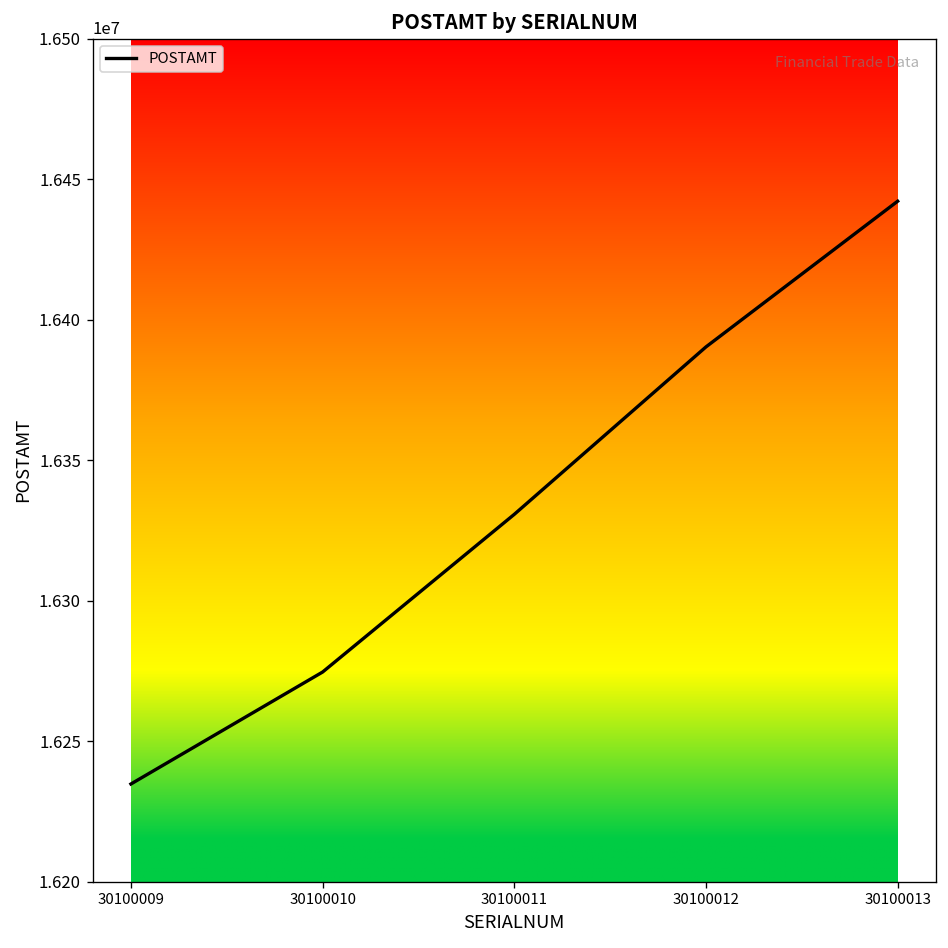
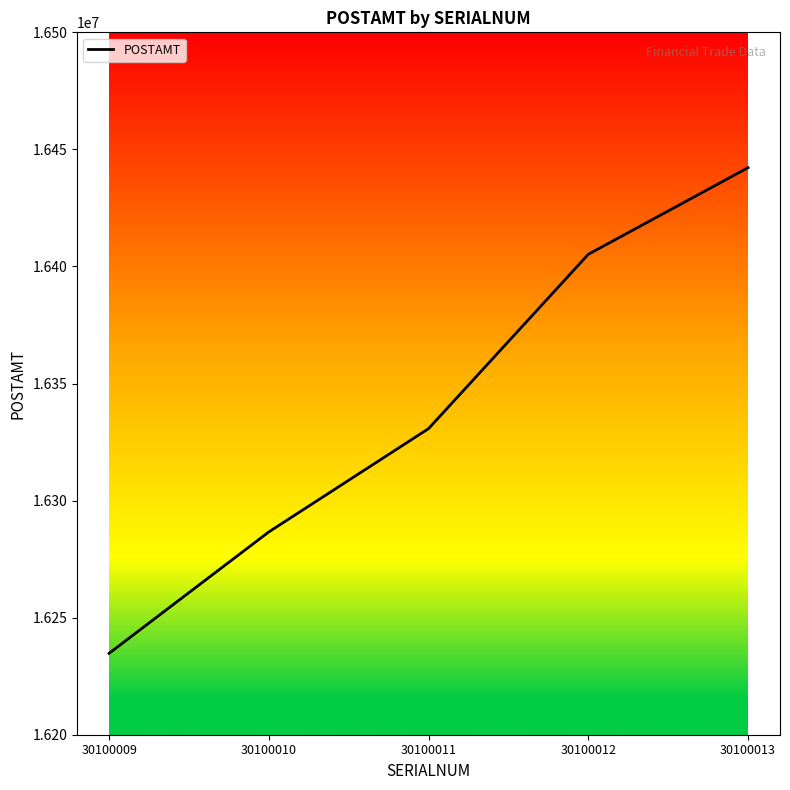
  {
    "30100009": 16235000,
-   "30100010": 16275000,
+   "30100010": 16287000,
    "30100011": 16331000,
-   "30100012": 16390000,
+   "30100012": 16405000,
    "30100013": 16442000
  }
